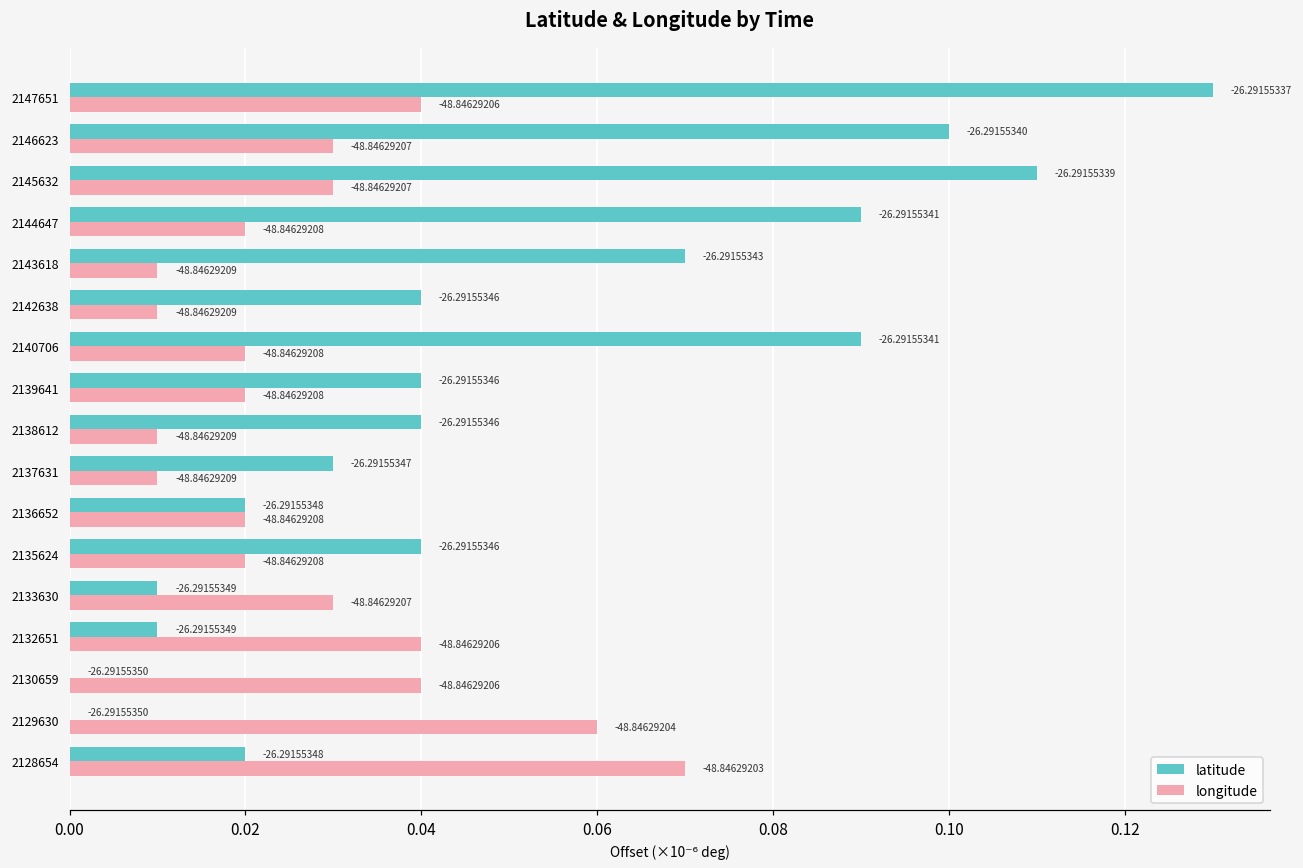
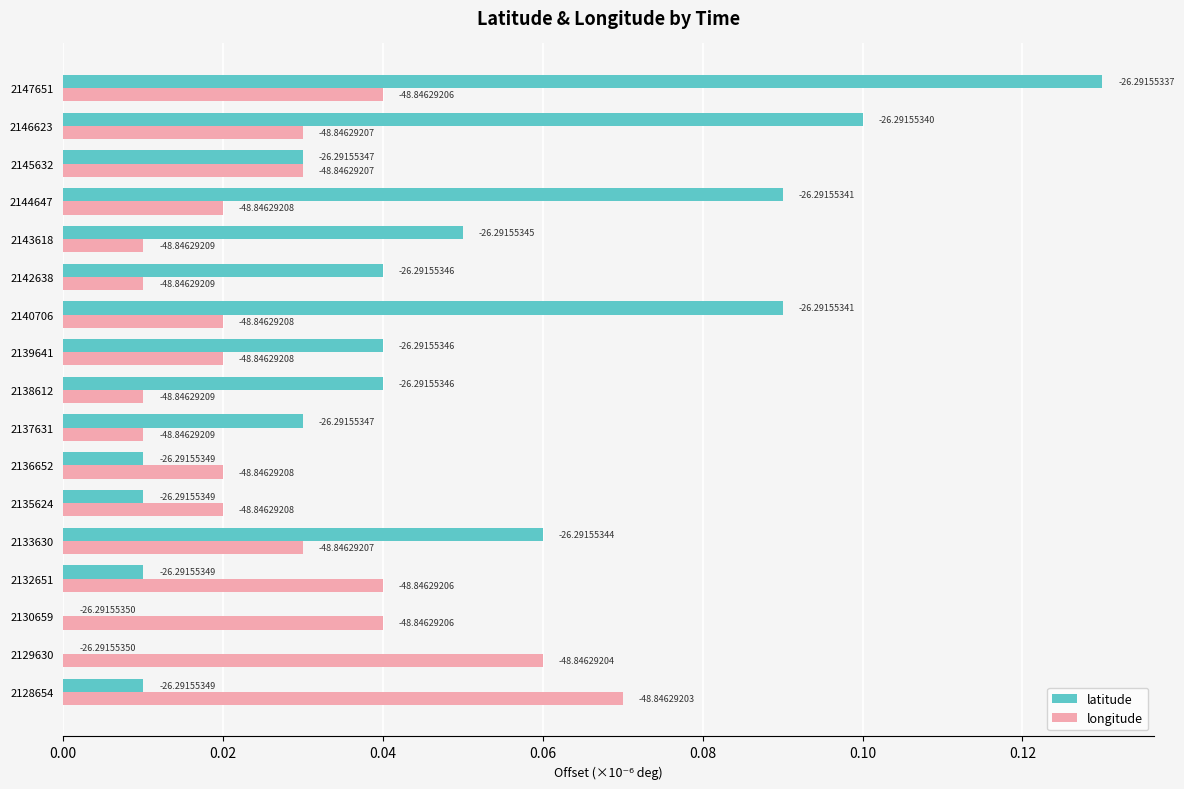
  {
    "latitude": {
-     "2145632": -26.29155339,
-     "2143618": -26.29155343,
-     "2136652": -26.29155348,
-     "2135624": -26.29155346,
-     "2133630": -26.29155349,
-     "2128654": -26.29155348
+     "2145632": -26.29155347,
+     "2143618": -26.29155345,
+     "2136652": -26.29155349,
+     "2135624": -26.29155349,
+     "2133630": -26.29155344,
+     "2128654": -26.29155349
    }
  }
